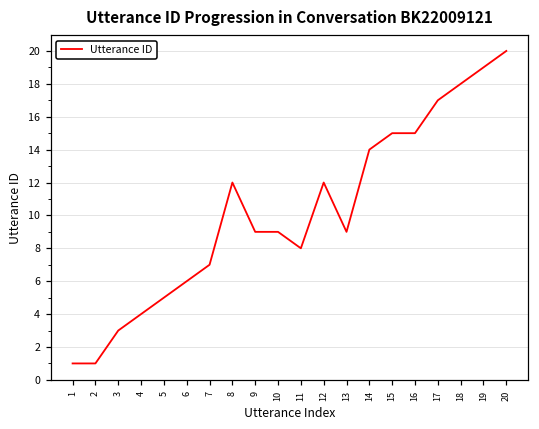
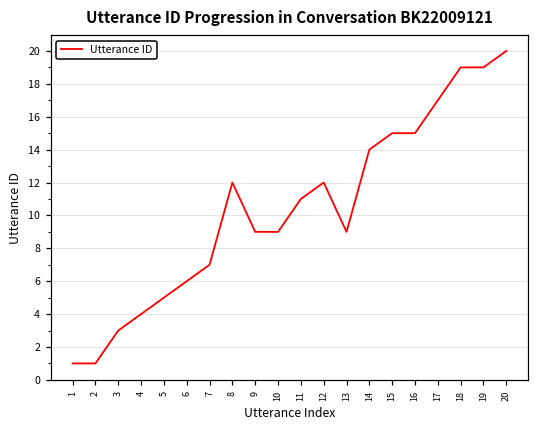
  {
    "1": 1,
    "2": 1,
    "3": 3,
    "4": 4,
    "5": 5,
    "6": 6,
    "7": 7,
    "8": 12,
    "9": 9,
    "10": 9,
-   "11": 8,
+   "11": 11,
    "12": 12,
    "13": 9,
    "14": 14,
    "15": 15,
    "16": 15,
    "17": 17,
-   "18": 18,
+   "18": 19,
    "19": 19,
    "20": 20
  }
